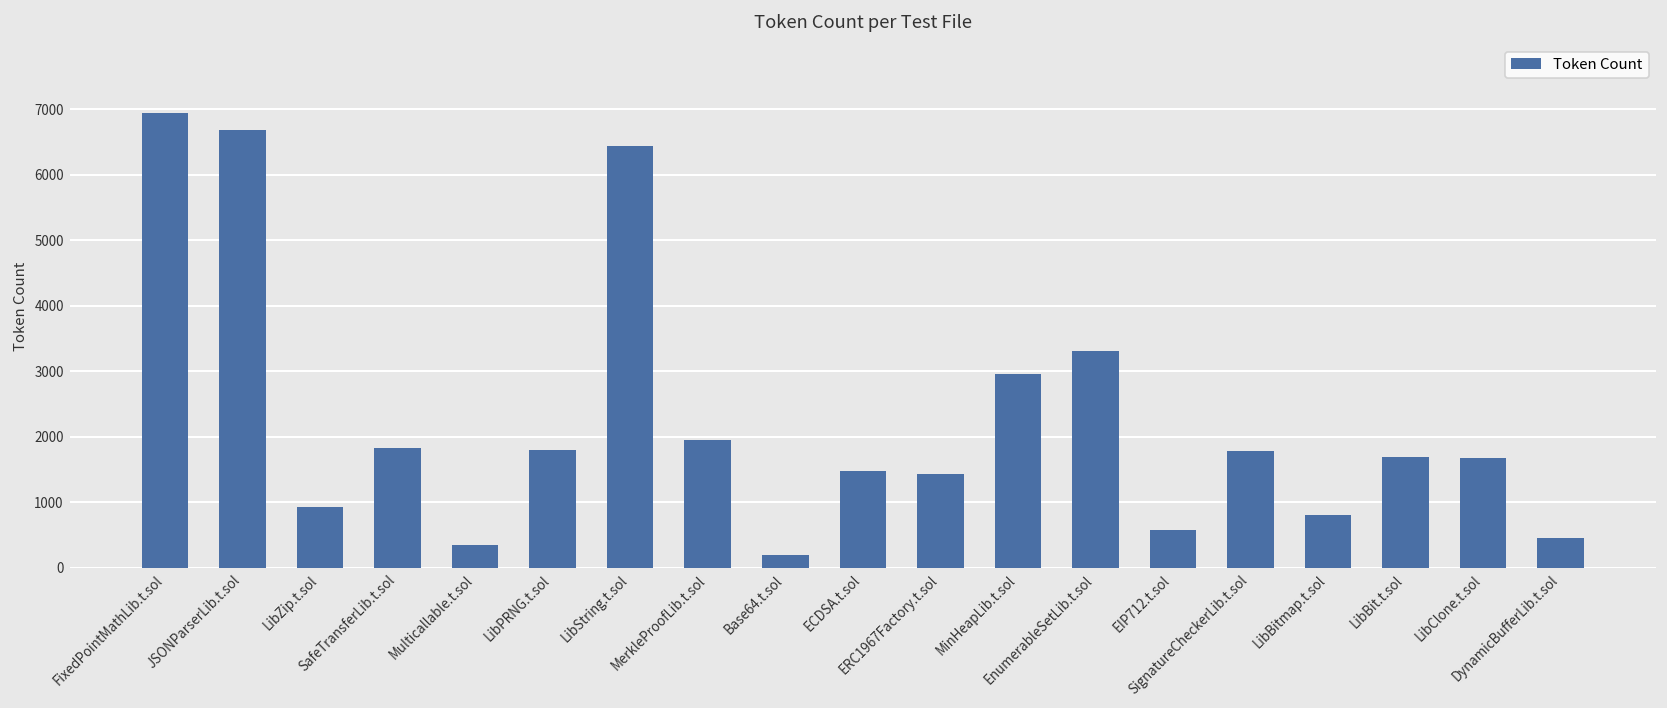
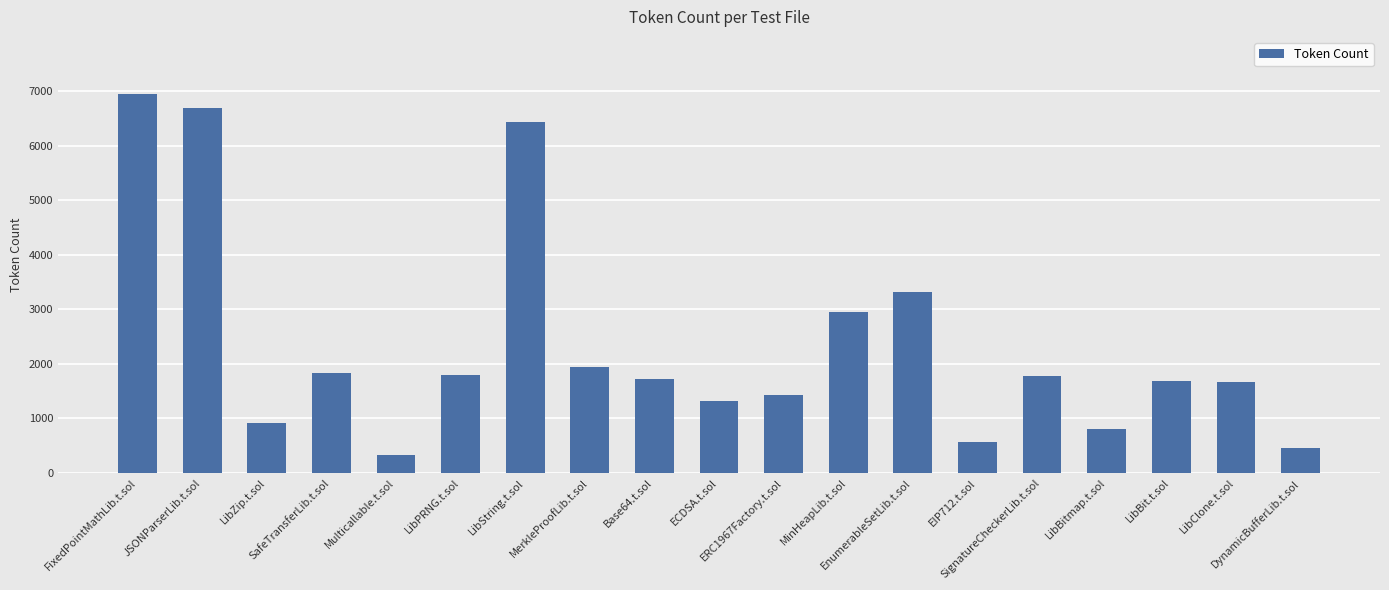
  {
    "FixedPointMathLib.t.sol": 7000,
    "JSONParserLib.t.sol": 6700,
    "LibZip.t.sol": 900,
    "SafeTransferLib.t.sol": 1800,
    "Multicallable.t.sol": 300,
    "LibPRNG.t.sol": 1800,
    "LibString.t.sol": 6400,
    "MerkleProofLib.t.sol": 2000,
-   "Base64.t.sol": 200,
-   "ECDSA.t.sol": 1500,
+   "Base64.t.sol": 1700,
+   "ECDSA.t.sol": 1300,
    "ERC1967Factory.t.sol": 1400,
    "MinHeapLib.t.sol": 3000,
    "EnumerableSetLib.t.sol": 3300,
    "EIP712.t.sol": 600,
    "SignatureCheckerLib.t.sol": 1800,
    "LibBitmap.t.sol": 800,
    "LibBit.t.sol": 1700,
    "LibClone.t.sol": 1700,
    "DynamicBufferLib.t.sol": 500
  }
